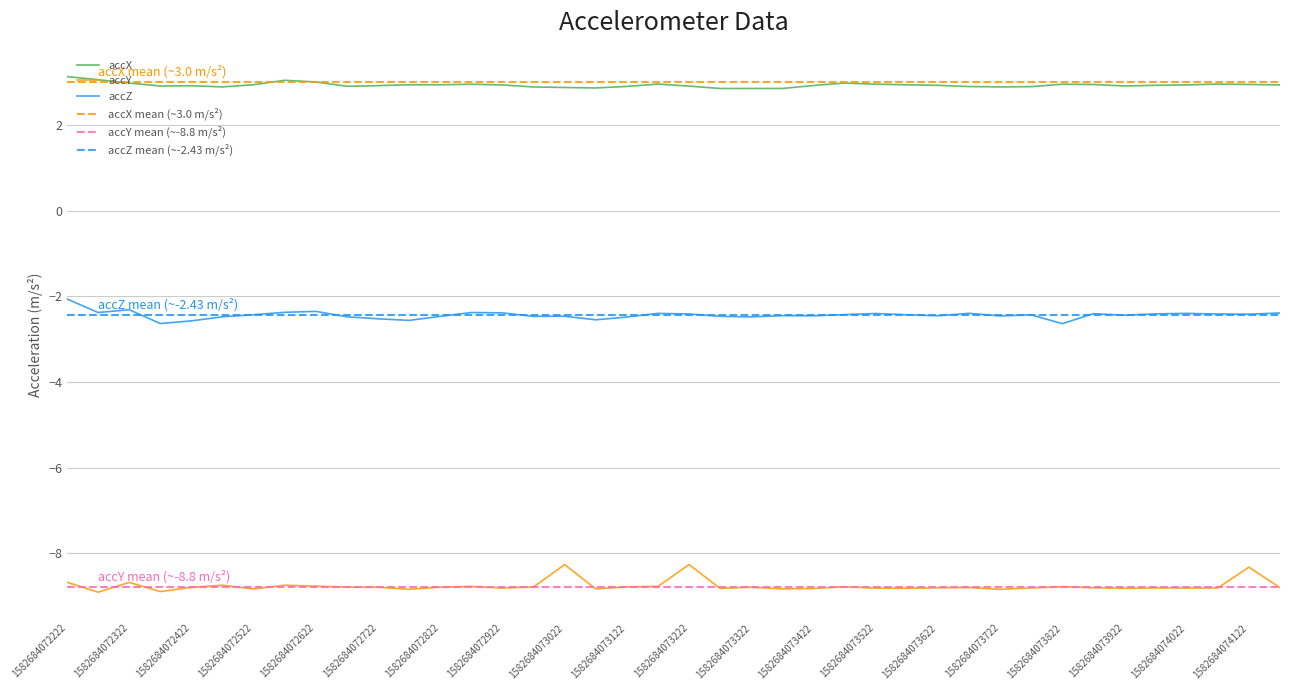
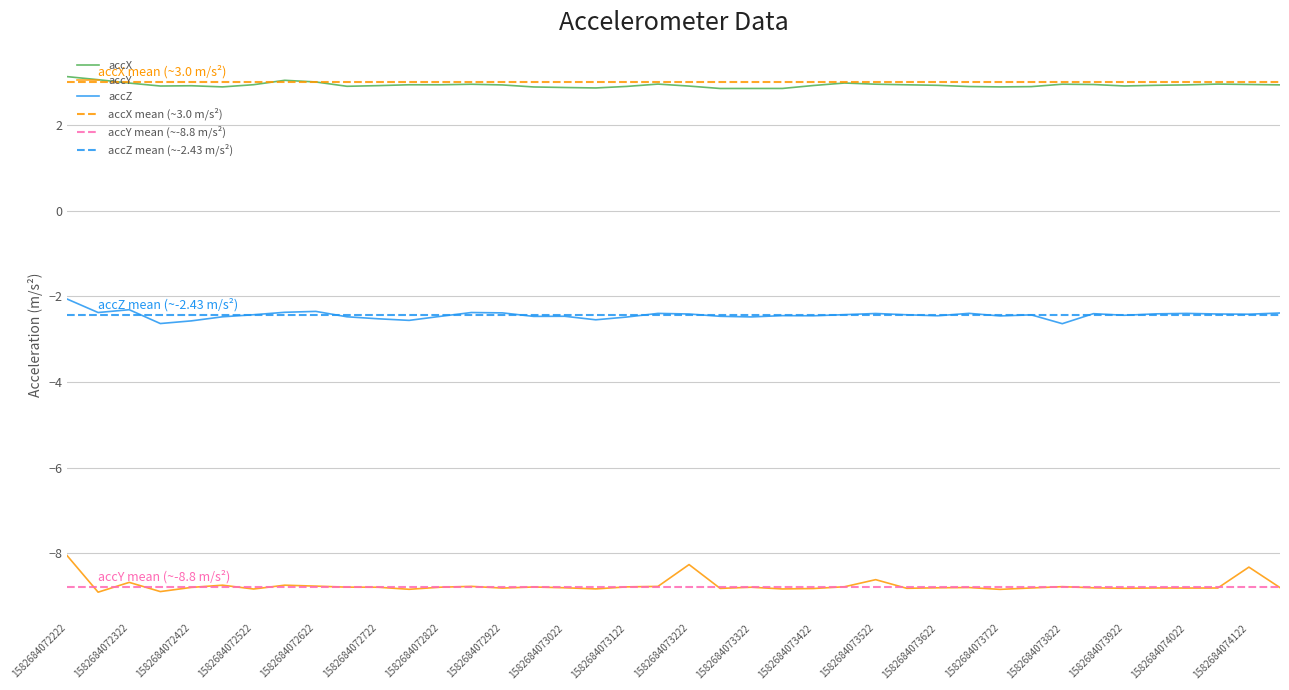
  {
    "accX": {
      "1582684072222": 3.1,
      "1582684072422": 2.9,
      "1582684072522": 2.9,
      "1582684072622": 3.0,
      "1582684072722": 2.9,
      "1582684072822": 2.9,
      "1582684072922": 2.9,
      "1582684073022": 2.9,
      "1582684073122": 2.9,
      "1582684073222": 2.9,
      "1582684073322": 2.9,
      "1582684073422": 2.9,
      "1582684073522": 3.0,
      "1582684073622": 2.9,
      "1582684073722": 2.9,
      "1582684073822": 3.0,
      "1582684073922": 2.9,
      "1582684074022": 2.9,
      "1582684074122": 2.9
    },
    "accY": {
-     "1582684072222": -8.7,
+     "1582684072222": -8.1,
      "1582684072522": -8.8,
      "1582684072622": -8.8,
      "1582684072722": -8.8,
      "1582684072822": -8.8,
      "1582684072922": -8.8,
-     "1582684073022": -8.3,
+     "1582684073022": -8.8,
      "1582684073122": -8.8,
      "1582684073222": -8.3,
      "1582684073322": -8.8,
      "1582684073422": -8.8,
-     "1582684073522": -8.8,
+     "1582684073522": -8.6,
      "1582684073622": -8.8,
      "1582684073722": -8.8,
      "1582684073822": -8.8,
      "1582684073922": -8.8,
      "1582684074022": -8.8,
      "1582684074122": -8.3
    },
    "accZ": {
      "1582684072222": -2.1,
      "1582684072422": -2.6,
      "1582684072522": -2.4,
      "1582684072622": -2.4,
      "1582684072722": -2.5,
      "1582684072822": -2.5,
      "1582684072922": -2.4,
      "1582684073022": -2.5,
      "1582684073122": -2.5,
      "1582684073222": -2.4,
      "1582684073322": -2.5,
      "1582684073422": -2.5,
      "1582684073522": -2.4,
      "1582684073622": -2.5,
      "1582684073722": -2.5,
      "1582684073822": -2.6,
      "1582684073922": -2.4,
      "1582684074022": -2.4,
      "1582684074122": -2.4
    }
  }
